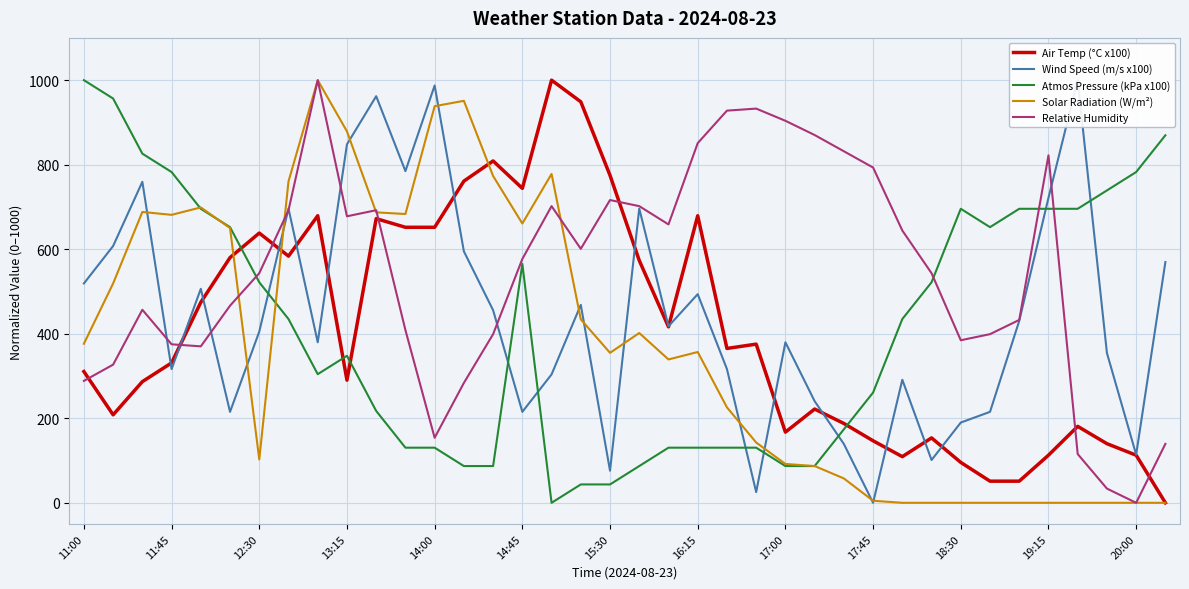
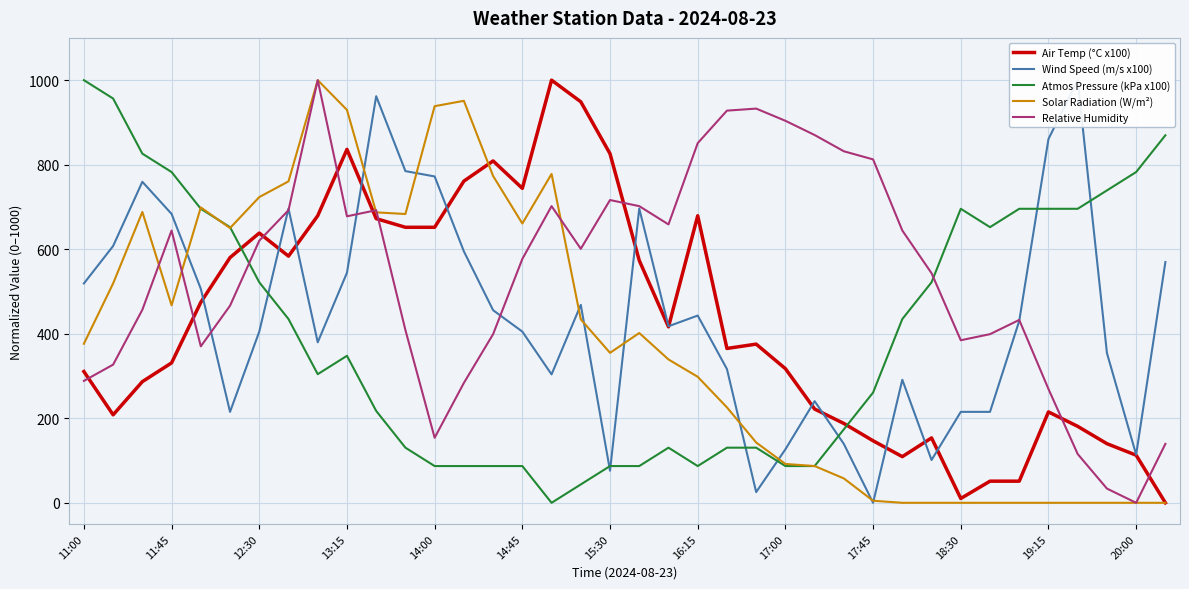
  {
    "Air Temp (°C x100)": {
      "11:00": 310,
      "11:45": 330,
      "12:30": 640,
-     "13:15": 290,
+     "13:15": 840,
      "14:00": 650,
      "14:45": 740,
-     "15:30": 770,
+     "15:30": 830,
      "16:15": 680,
-     "17:00": 170,
+     "17:00": 320,
      "17:45": 150,
-     "18:30": 100,
-     "19:15": 110
+     "18:30": 10,
+     "19:15": 220
    },
    "Wind Speed (m/s x100)": {
      "11:00": 520,
-     "11:45": 320,
+     "11:45": 680,
      "12:30": 410,
-     "13:15": 850,
-     "14:00": 990,
-     "14:45": 220,
+     "13:15": 540,
+     "14:00": 770,
+     "14:45": 410,
      "15:30": 80,
-     "16:15": 490,
-     "17:00": 380,
-     "18:30": 190,
-     "19:15": 720
+     "16:15": 440,
+     "17:00": 130,
+     "18:30": 220,
+     "19:15": 860
    },
    "Atmos Pressure (kPa x100)": {
      "11:00": 1000,
      "11:45": 780,
      "12:30": 520,
      "13:15": 350,
-     "14:00": 130,
-     "14:45": 570,
-     "15:30": 40,
-     "16:15": 130,
+     "14:00": 90,
+     "14:45": 90,
+     "15:30": 90,
+     "16:15": 90,
      "17:45": 260,
      "18:30": 700,
      "19:15": 700,
      "20:00": 780
    },
    "Solar Radiation (W/m²)": {
      "11:00": 380,
-     "11:45": 680,
-     "12:30": 100,
-     "13:15": 880,
+     "11:45": 470,
+     "12:30": 720,
+     "13:15": 930,
      "14:00": 940,
      "14:45": 660,
      "15:30": 350,
-     "16:15": 360,
+     "16:15": 300,
      "18:30": 0,
      "19:15": 0
    },
    "Relative Humidity": {
      "11:00": 290,
-     "11:45": 380,
-     "12:30": 540,
+     "11:45": 640,
+     "12:30": 620,
      "13:15": 680,
      "14:00": 150,
      "14:45": 580,
      "15:30": 720,
      "16:15": 850,
      "17:00": 900,
-     "17:45": 790,
+     "17:45": 810,
      "18:30": 380,
-     "19:15": 820
+     "19:15": 270
    }
  }
